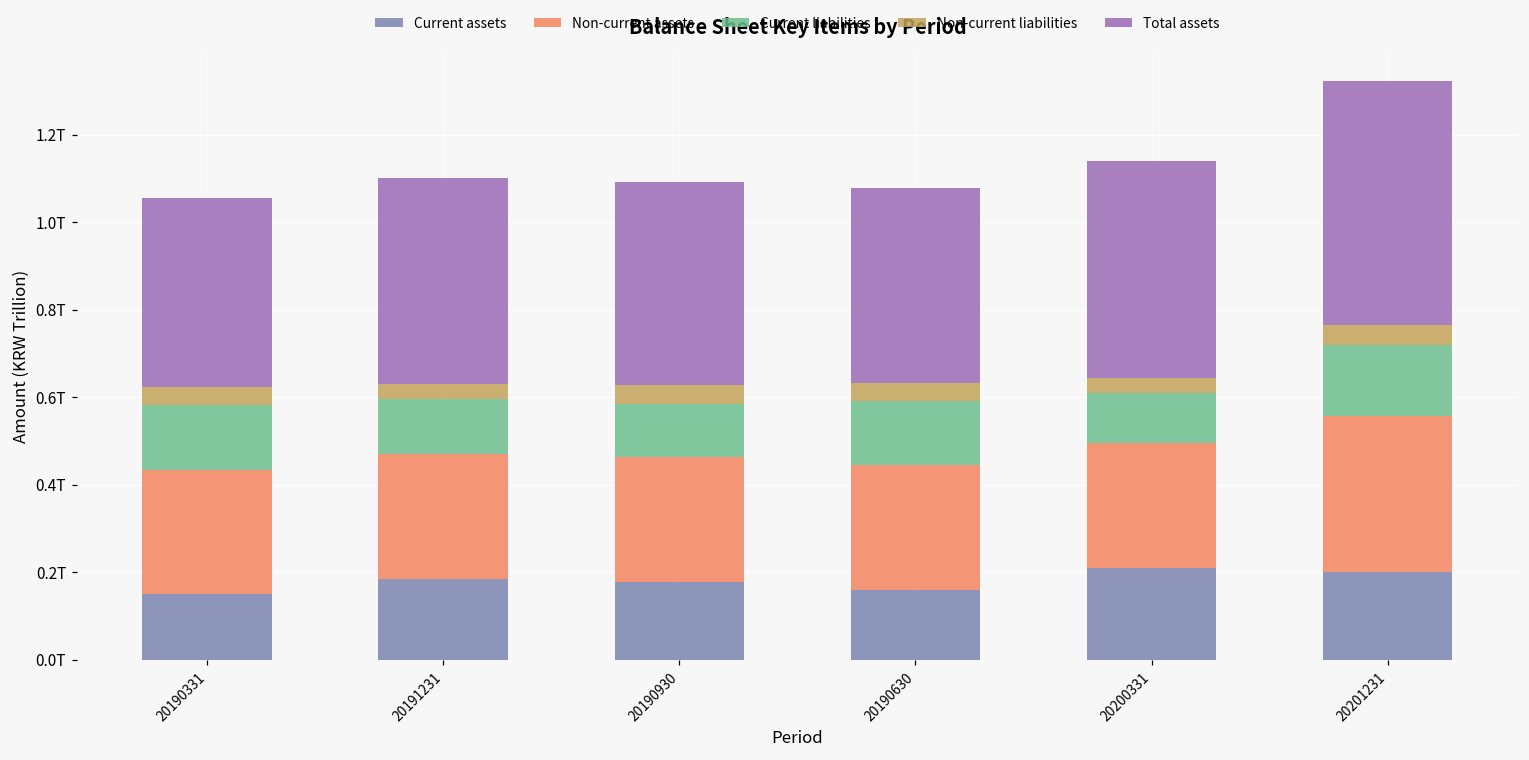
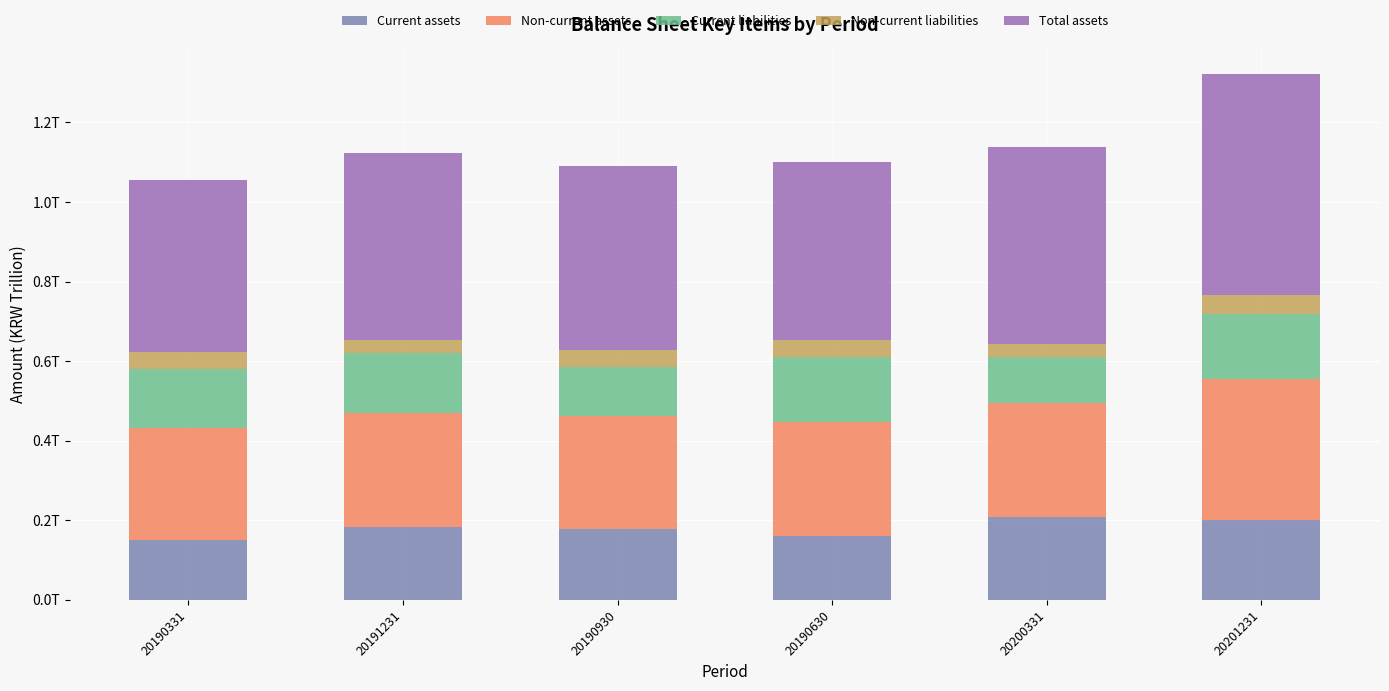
  {
    "Current liabilities": {
      "20190331": "0.15T",
-     "20191231": "0.13T",
+     "20191231": "0.15T",
      "20190930": "0.12T",
-     "20190630": "0.15T",
+     "20190630": "0.17T",
      "20200331": "0.11T",
      "20201231": "0.16T"
    }
  }
